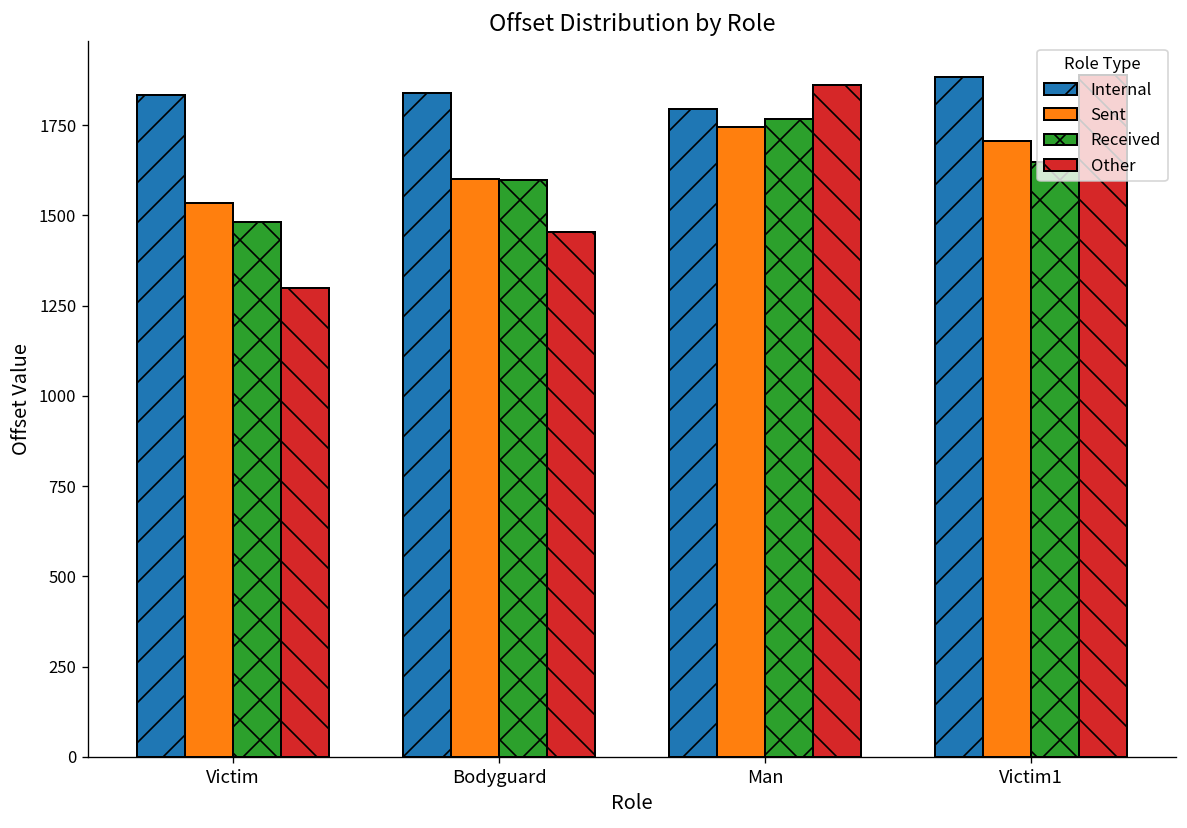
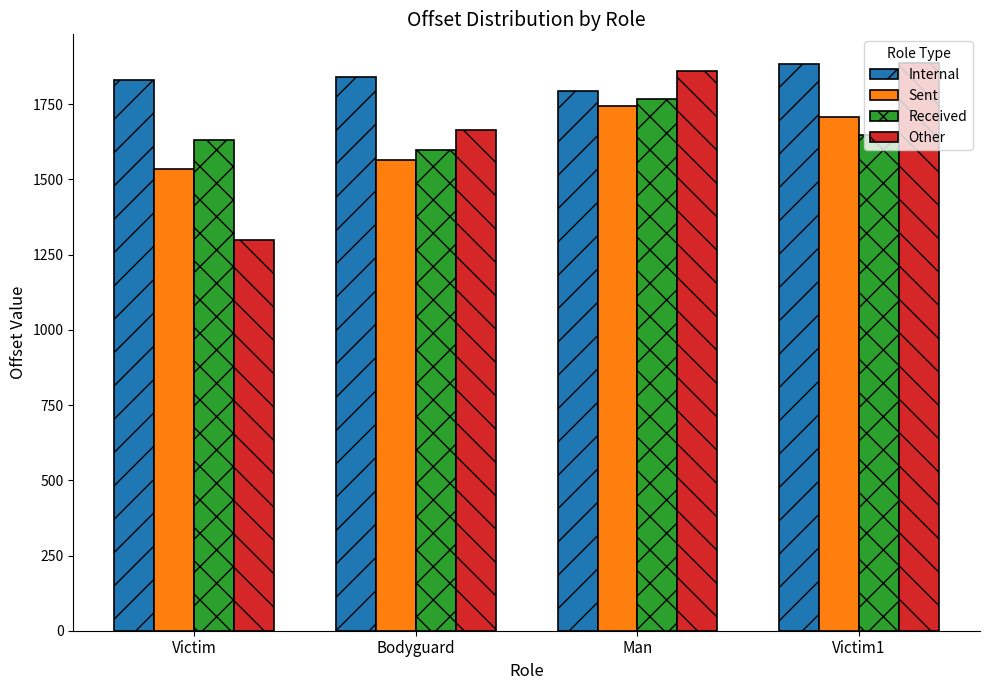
  {
    "Internal": {
      "Victim": 1830,
      "Bodyguard": 1840,
      "Man": 1800,
      "Victim1": 1880
    },
    "Sent": {
      "Victim": 1540,
-     "Bodyguard": 1600,
+     "Bodyguard": 1570,
      "Man": 1750,
      "Victim1": 1710
    },
    "Received": {
-     "Victim": 1480,
+     "Victim": 1630,
      "Bodyguard": 1600,
      "Man": 1770
    },
    "Other": {
      "Victim": 1300,
-     "Bodyguard": 1450,
+     "Bodyguard": 1670,
      "Man": 1860
    }
  }
